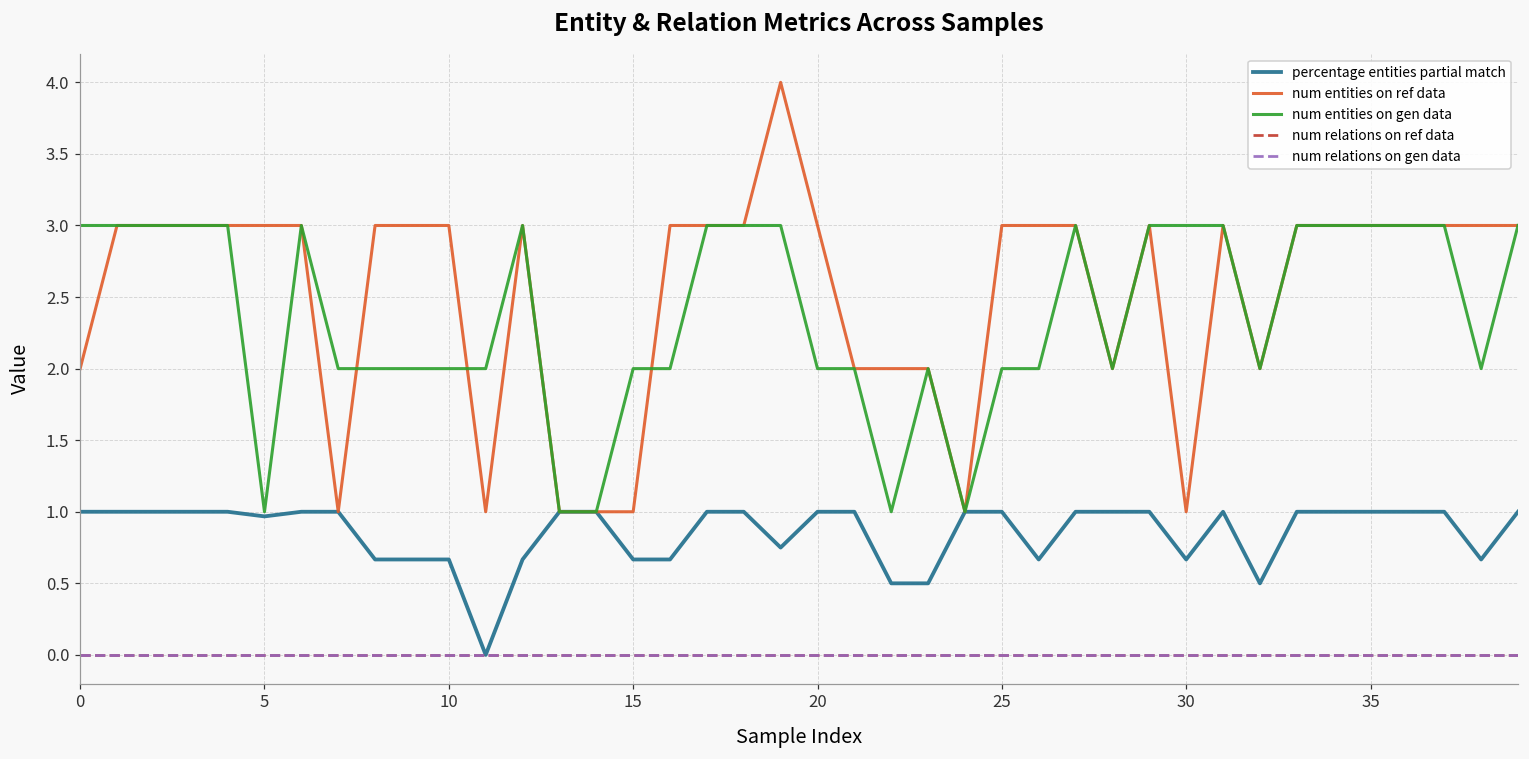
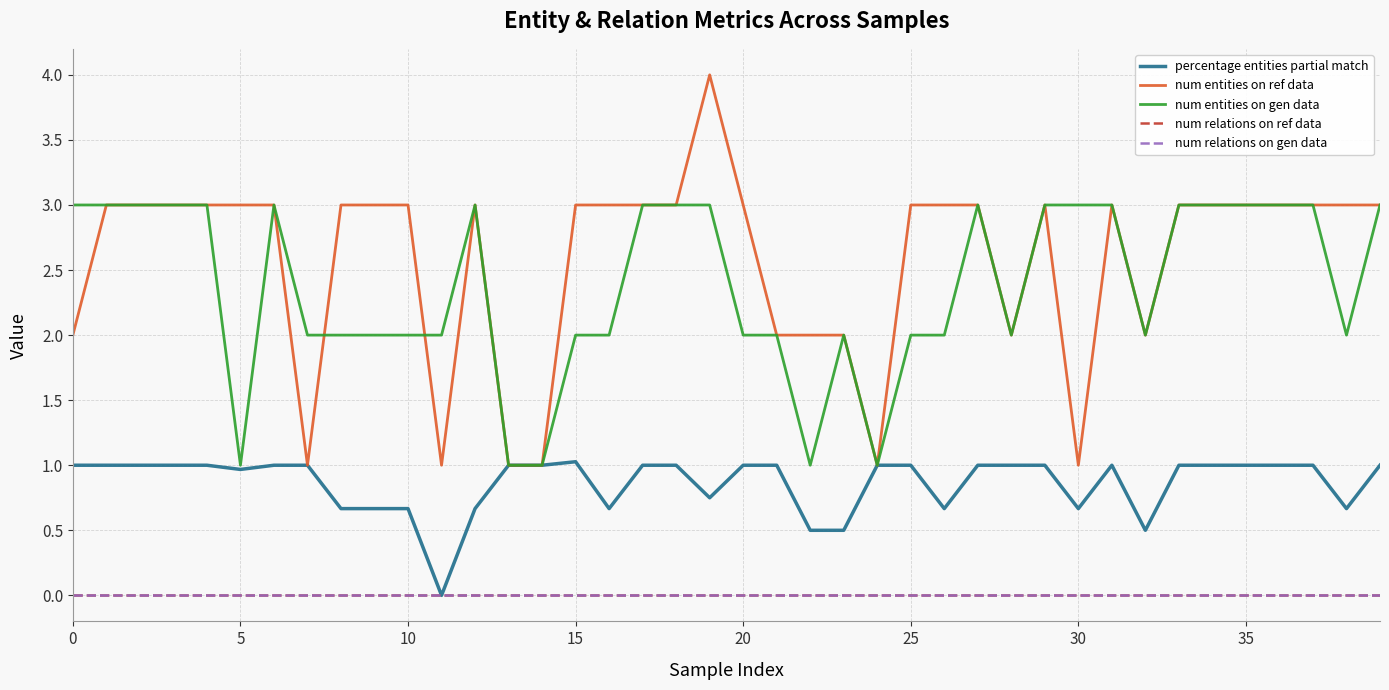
  {
    "percentage entities partial match": {
      "0": 1.00,
      "5": 0.97,
      "10": 0.67,
-     "15": 0.67,
+     "15": 1.03,
      "20": 1.00,
      "25": 1.00,
      "30": 0.67,
      "35": 1.00
    },
    "num entities on ref data": {
      "0": 2,
      "5": 3,
      "10": 3,
-     "15": 1,
+     "15": 3,
      "20": 3,
      "25": 3,
      "30": 1
    },
    "num entities on gen data": {
      "0": 3.00,
      "5": 1.00,
      "10": 2.00,
      "15": 2.00,
      "20": 2.00,
      "25": 2.00,
      "30": 3.00
    },
    "num relations on gen data": {
      "0": 0.00,
      "5": 0.00,
      "10": 0.00,
      "15": 0.00,
      "20": 0.00,
      "25": 0.00,
      "30": 0.00,
      "35": 0.00
    }
  }
